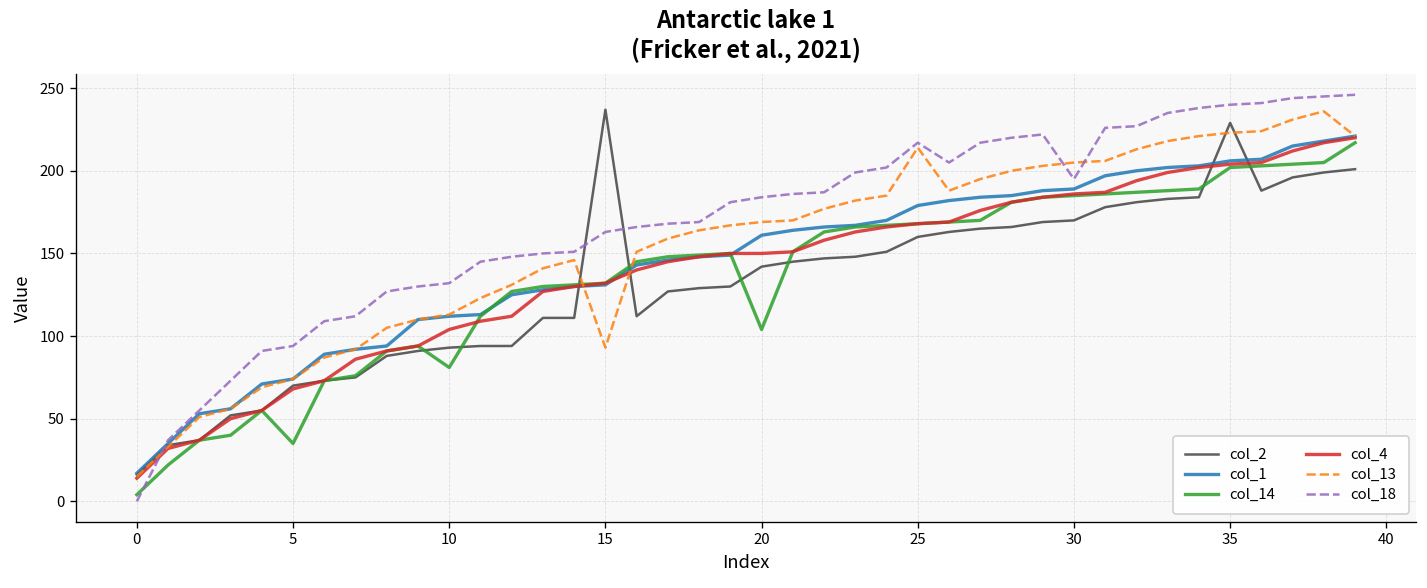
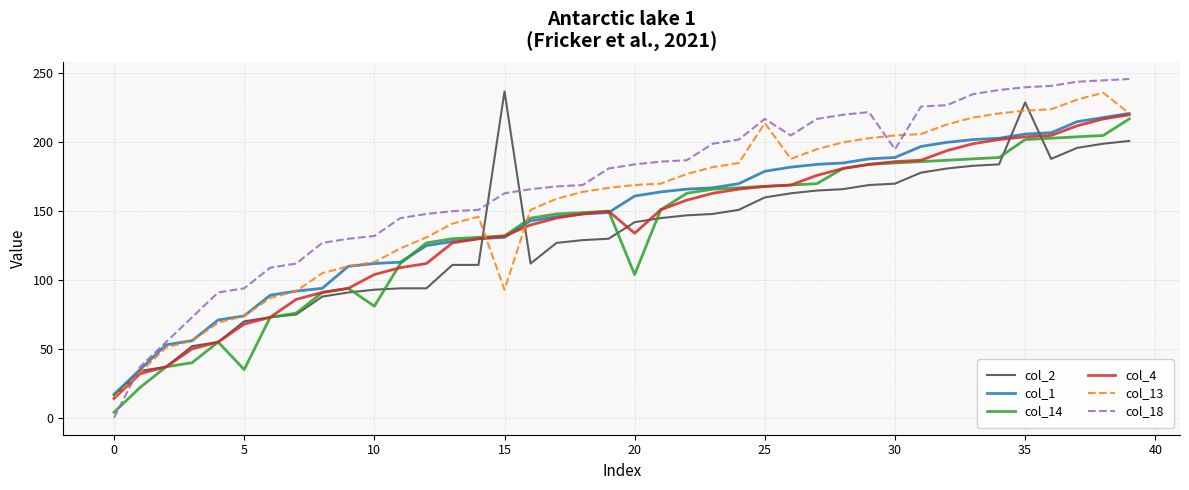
  {
    "col_2": {
      "5": 70,
      "10": 93,
      "15": 237,
      "20": 142,
      "25": 160,
      "30": 170,
      "35": 229
    },
    "col_1": {
      "20": 161,
      "25": 179,
      "30": 189,
      "35": 206
    },
    "col_14": {
      "0": 4,
      "5": 35,
      "10": 81,
      "20": 104,
      "35": 202
    },
    "col_4": {
      "5": 68,
      "10": 104,
-     "20": 150,
+     "20": 134,
      "35": 204
    },
    "col_13": {
      "15": 93,
      "20": 169,
      "25": 214,
      "30": 205,
      "35": 223
    },
    "col_18": {
      "0": 0,
      "5": 94,
      "10": 132,
      "15": 163,
      "20": 184,
      "25": 217,
      "30": 195,
      "35": 240
    }
  }
